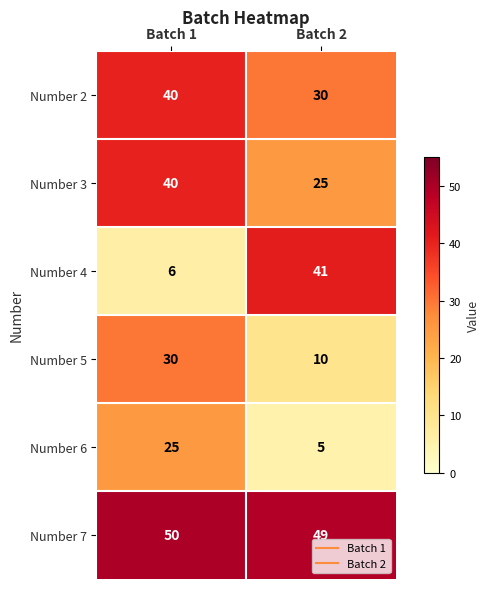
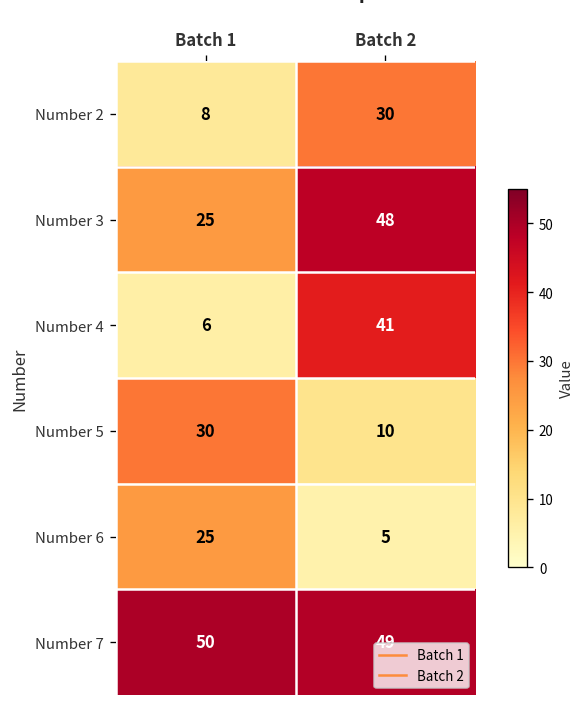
  {
    "Number 2": {
-     "Batch 1": 40,
+     "Batch 1": 8,
      "Batch 2": 30
    },
    "Number 3": {
-     "Batch 1": 40,
-     "Batch 2": 25
+     "Batch 1": 25,
+     "Batch 2": 48
    },
    "Number 4": {
      "Batch 1": 6,
      "Batch 2": 41
    },
    "Number 5": {
      "Batch 1": 30,
      "Batch 2": 10
    },
    "Number 6": {
      "Batch 1": 25,
      "Batch 2": 5
    },
    "Number 7": {
      "Batch 1": 50
    }
  }
